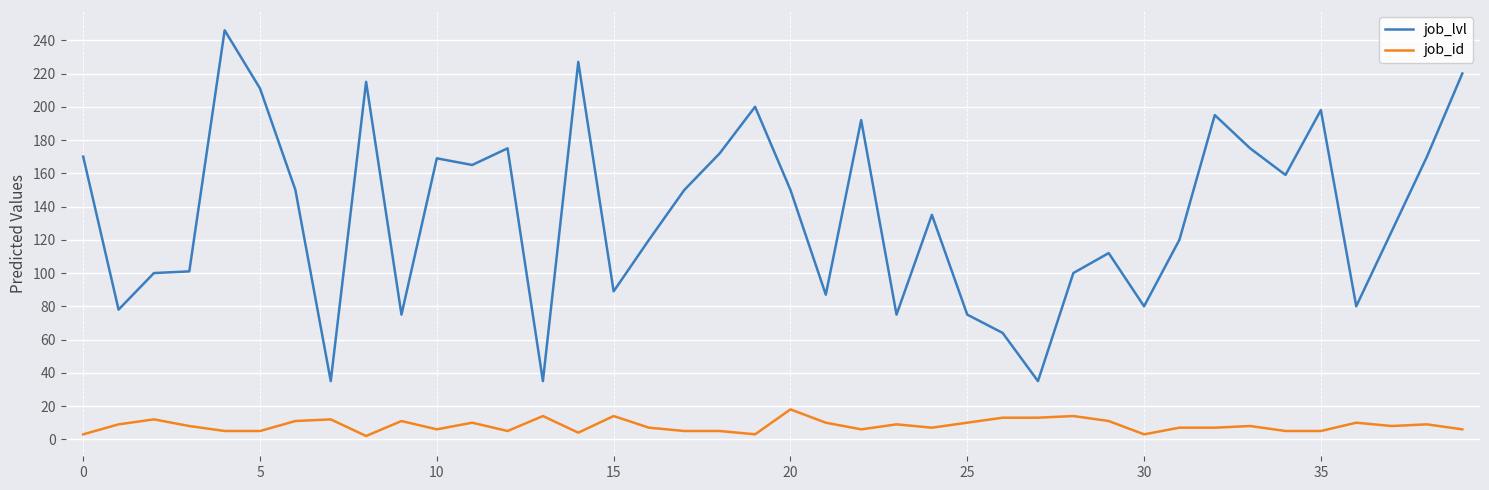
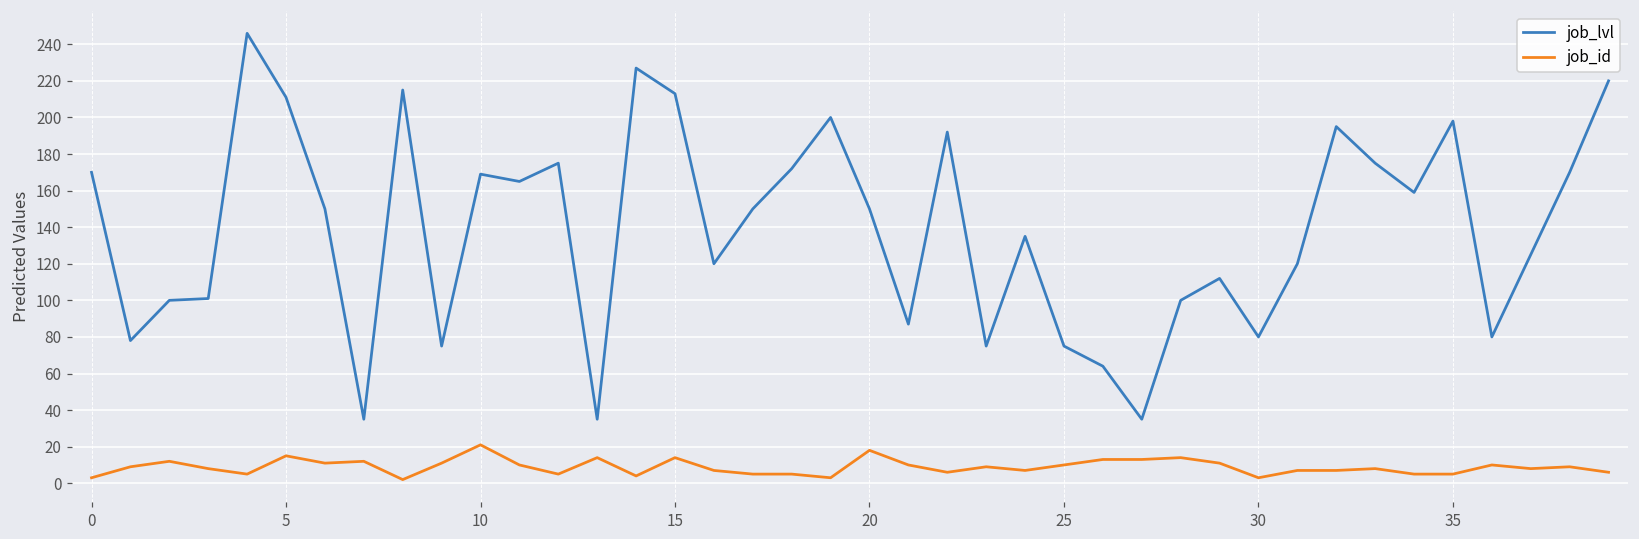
  {
    "job_lvl": {
      "0": 170,
      "5": 211,
      "10": 169,
-     "15": 89,
+     "15": 213,
      "20": 150,
      "25": 75,
      "30": 80,
      "35": 198
    },
    "job_id": {
      "0": 3,
-     "5": 5,
-     "10": 6,
+     "5": 15,
+     "10": 21,
      "15": 14,
      "20": 18,
      "25": 10,
      "30": 3,
      "35": 5
    }
  }
